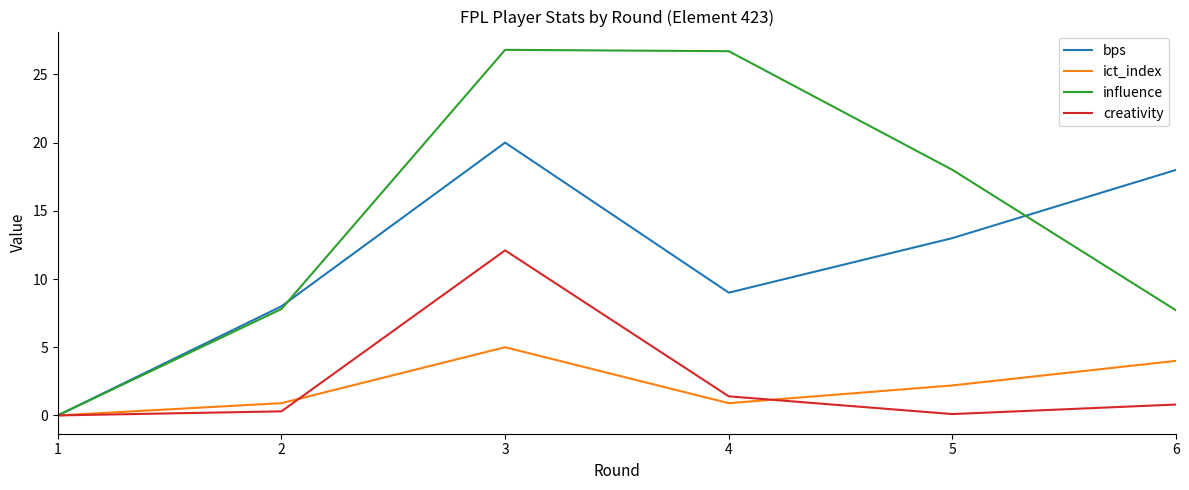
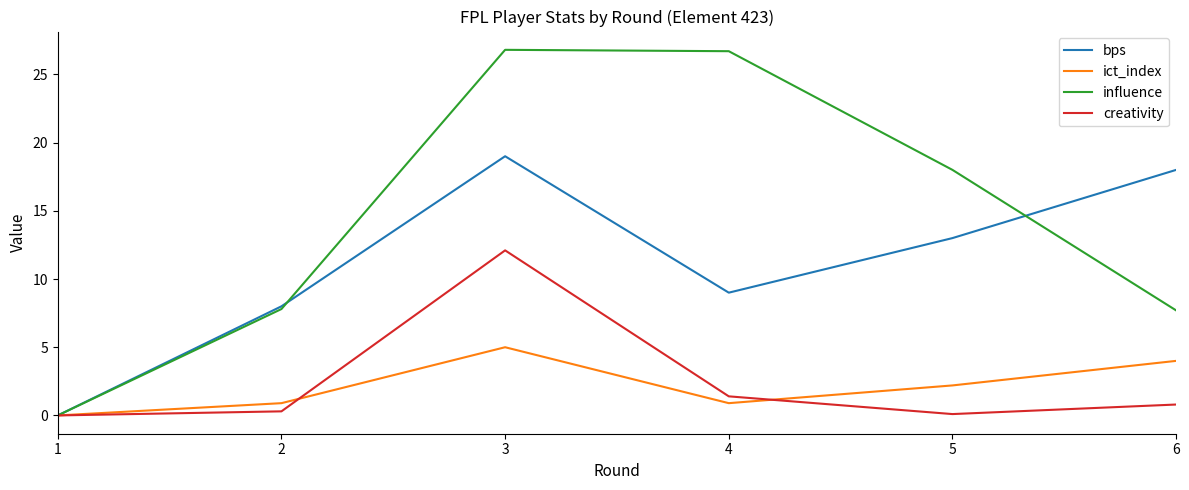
  {
    "bps": {
      "2": 8,
-     "3": 20,
+     "3": 19,
      "4": 9,
      "5": 13,
      "6": 18
    },
    "ict_index": {
      "2": 1,
      "3": 5,
      "4": 1,
      "5": 2.2,
      "6": 4
    },
    "influence": {
      "2": 7.8,
      "3": 26.8,
      "4": 26.7,
      "5": 18,
      "6": 7.7
    },
    "creativity": {
      "2": 0.3,
      "3": 12,
      "4": 1.4,
      "5": 0,
      "6": 0.8
    }
  }
